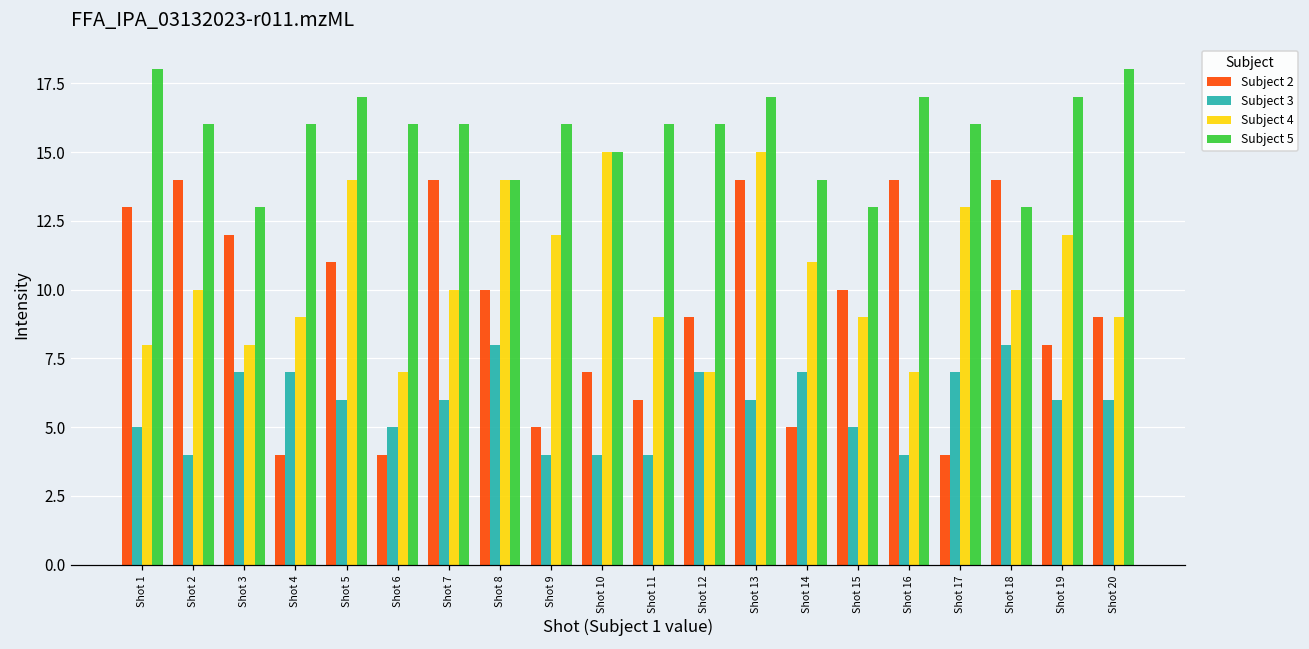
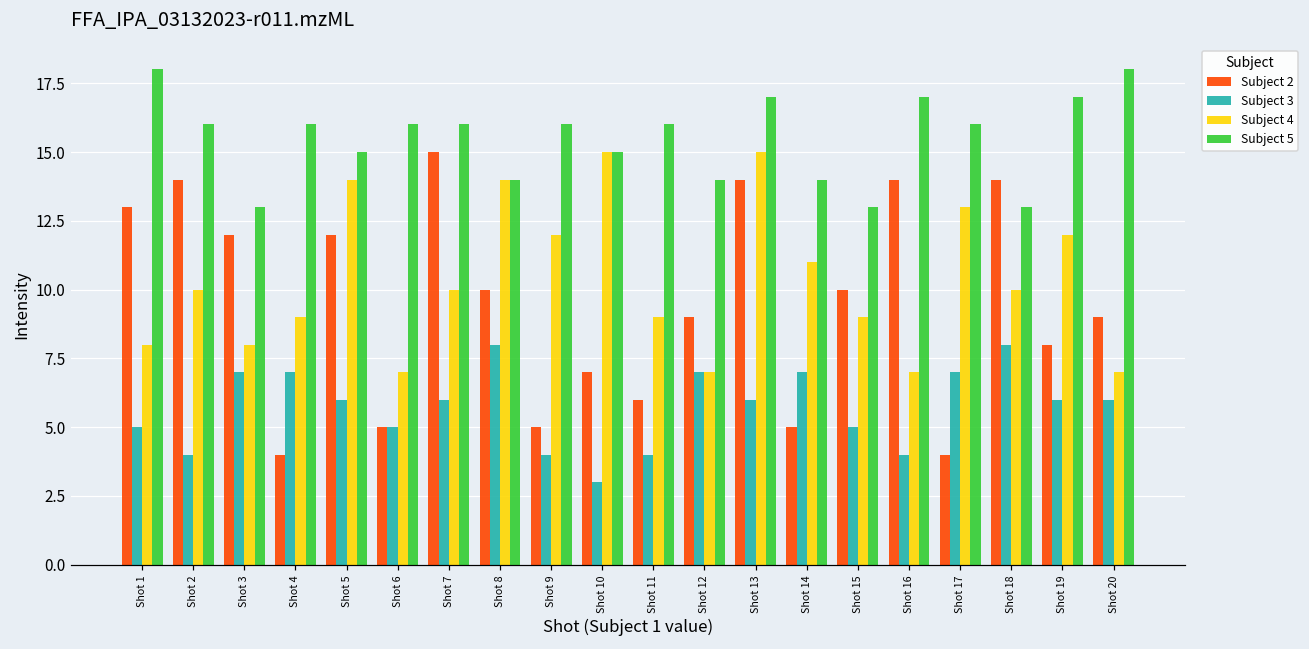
  {
    "Subject 2": {
      "Shot 1": 13,
      "Shot 2": 14,
      "Shot 3": 12,
      "Shot 4": 4,
-     "Shot 5": 11,
-     "Shot 6": 4,
-     "Shot 7": 14,
+     "Shot 5": 12,
+     "Shot 6": 5,
+     "Shot 7": 15,
      "Shot 8": 10,
      "Shot 9": 5,
      "Shot 10": 7,
      "Shot 11": 6,
      "Shot 12": 9,
      "Shot 13": 14,
      "Shot 14": 5,
      "Shot 15": 10,
      "Shot 16": 14,
      "Shot 17": 4,
      "Shot 18": 14,
      "Shot 19": 8,
      "Shot 20": 9
    },
    "Subject 3": {
      "Shot 1": 5,
      "Shot 2": 4,
      "Shot 3": 7,
      "Shot 4": 7,
      "Shot 5": 6,
      "Shot 6": 5,
      "Shot 7": 6,
      "Shot 8": 8,
      "Shot 9": 4,
-     "Shot 10": 4,
+     "Shot 10": 3,
      "Shot 11": 4,
      "Shot 12": 7,
      "Shot 13": 6,
      "Shot 14": 7,
      "Shot 15": 5,
      "Shot 16": 4,
      "Shot 17": 7,
      "Shot 18": 8,
      "Shot 19": 6,
      "Shot 20": 6
    },
    "Subject 4": {
      "Shot 1": 8,
      "Shot 2": 10,
      "Shot 3": 8,
      "Shot 4": 9,
      "Shot 5": 14,
      "Shot 6": 7,
      "Shot 7": 10,
      "Shot 8": 14,
      "Shot 9": 12,
      "Shot 10": 15,
      "Shot 11": 9,
      "Shot 12": 7,
      "Shot 13": 15,
      "Shot 14": 11,
      "Shot 15": 9,
      "Shot 16": 7,
      "Shot 17": 13,
      "Shot 18": 10,
      "Shot 19": 12,
-     "Shot 20": 9
+     "Shot 20": 7
    },
    "Subject 5": {
      "Shot 1": 18,
      "Shot 2": 16,
      "Shot 3": 13,
      "Shot 4": 16,
-     "Shot 5": 17,
+     "Shot 5": 15,
      "Shot 6": 16,
      "Shot 7": 16,
      "Shot 8": 14,
      "Shot 9": 16,
      "Shot 10": 15,
      "Shot 11": 16,
-     "Shot 12": 16,
+     "Shot 12": 14,
      "Shot 13": 17,
      "Shot 14": 14,
      "Shot 15": 13,
      "Shot 16": 17,
      "Shot 17": 16,
      "Shot 18": 13,
      "Shot 19": 17,
      "Shot 20": 18
    }
  }
